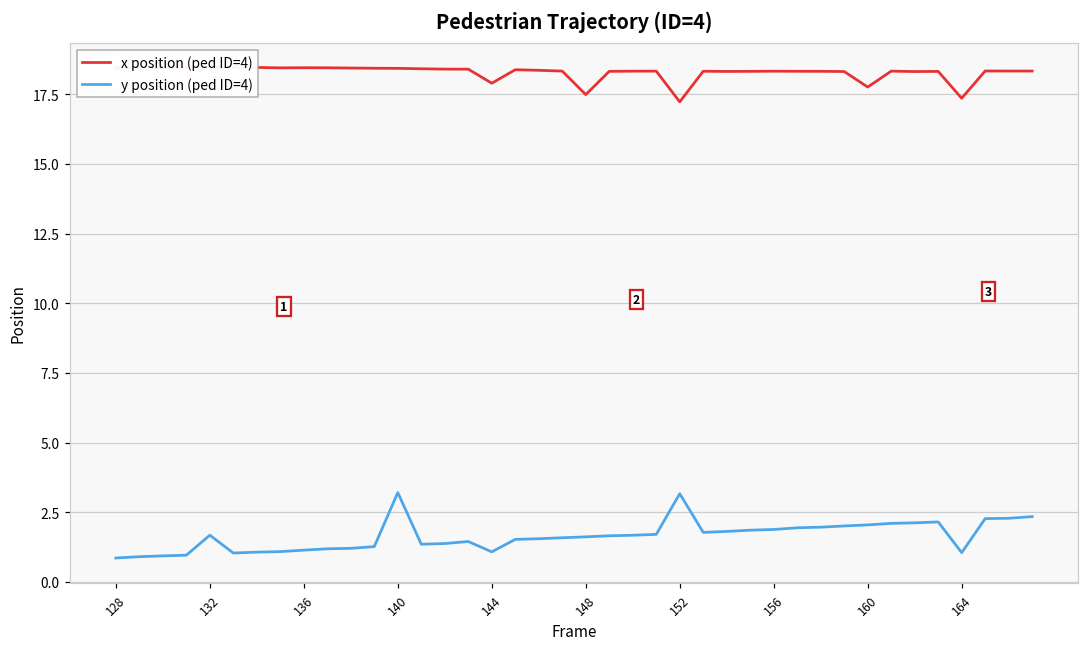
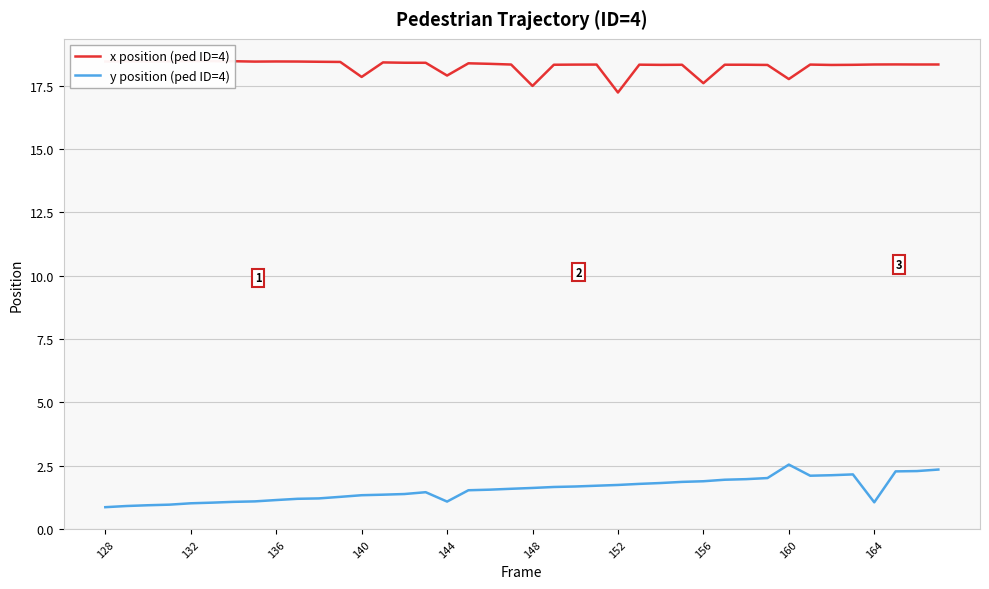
  {
    "x position (ped ID=4)": {
      "136": 18.5,
-     "140": 18.4,
+     "140": 17.8,
      "144": 17.9,
      "148": 17.5,
      "152": 17.2,
-     "156": 18.3,
+     "156": 17.6,
      "160": 17.8,
-     "164": 17.4
+     "164": 18.3
    },
    "y position (ped ID=4)": {
      "128": 0.9,
-     "132": 1.7,
+     "132": 1.0,
      "136": 1.1,
-     "140": 3.2,
+     "140": 1.3,
      "144": 1.1,
      "148": 1.6,
-     "152": 3.2,
+     "152": 1.7,
      "156": 1.9,
-     "160": 2.0,
+     "160": 2.5,
      "164": 1.1
    }
  }
